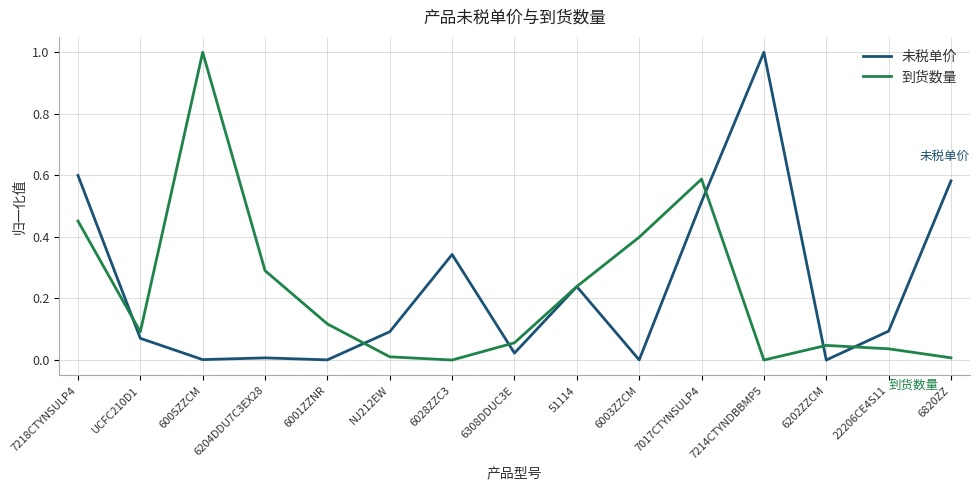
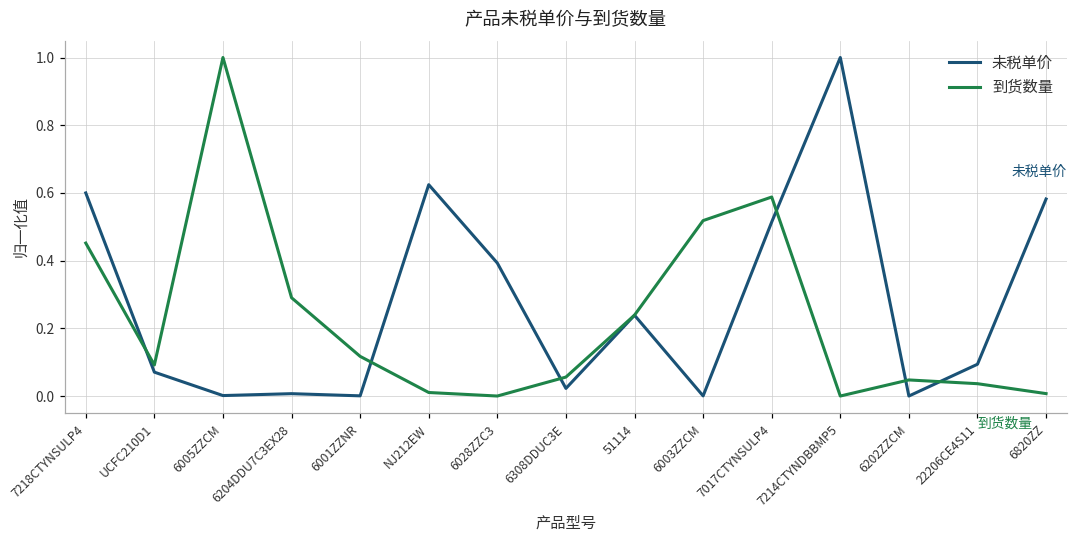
  {
    "未税单价": {
      "7218CTYNSULP4": 0.60,
      "UCFC210D1": 0.07,
      "6005ZZCM": 0.00,
      "6204DDU7C3EX28": 0.01,
      "6001ZZNR": 0.00,
-     "NJ212EW": 0.09,
-     "6028ZZC3": 0.34,
+     "NJ212EW": 0.62,
+     "6028ZZC3": 0.39,
      "6308DDUC3E": 0.02,
      "6003ZZCM": 0.00,
      "7017CTYNSULP4": 0.51,
      "7214CTYNDBBMP5": 1.00,
      "6202ZZCM": 0.00,
      "22206CE4S11": 0.09,
      "6820ZZ": 0.58
    },
    "到货数量": {
      "7218CTYNSULP4": 0.45,
      "UCFC210D1": 0.09,
      "6005ZZCM": 1.00,
      "6204DDU7C3EX28": 0.29,
      "6001ZZNR": 0.12,
      "NJ212EW": 0.01,
      "6028ZZC3": 0.00,
      "6308DDUC3E": 0.06,
-     "6003ZZCM": 0.40,
+     "6003ZZCM": 0.52,
      "7017CTYNSULP4": 0.59,
      "7214CTYNDBBMP5": 0.00,
      "6202ZZCM": 0.05,
      "22206CE4S11": 0.04,
      "6820ZZ": 0.01
    }
  }
